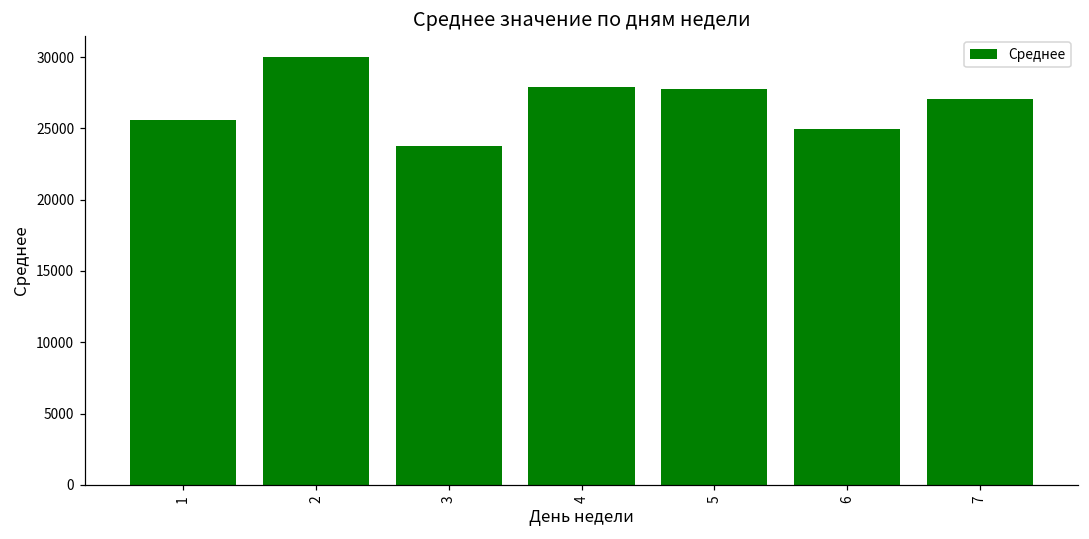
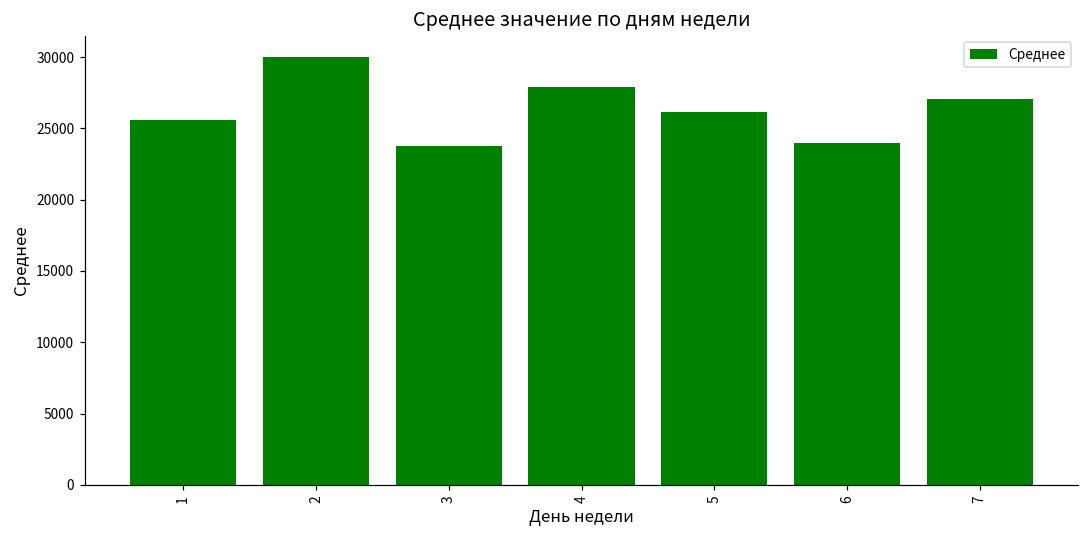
  {
    "1": 25600,
    "2": 30000,
    "3": 23800,
    "4": 27900,
-   "5": 27800,
-   "6": 24900,
+   "5": 26100,
+   "6": 23900,
    "7": 27100
  }
